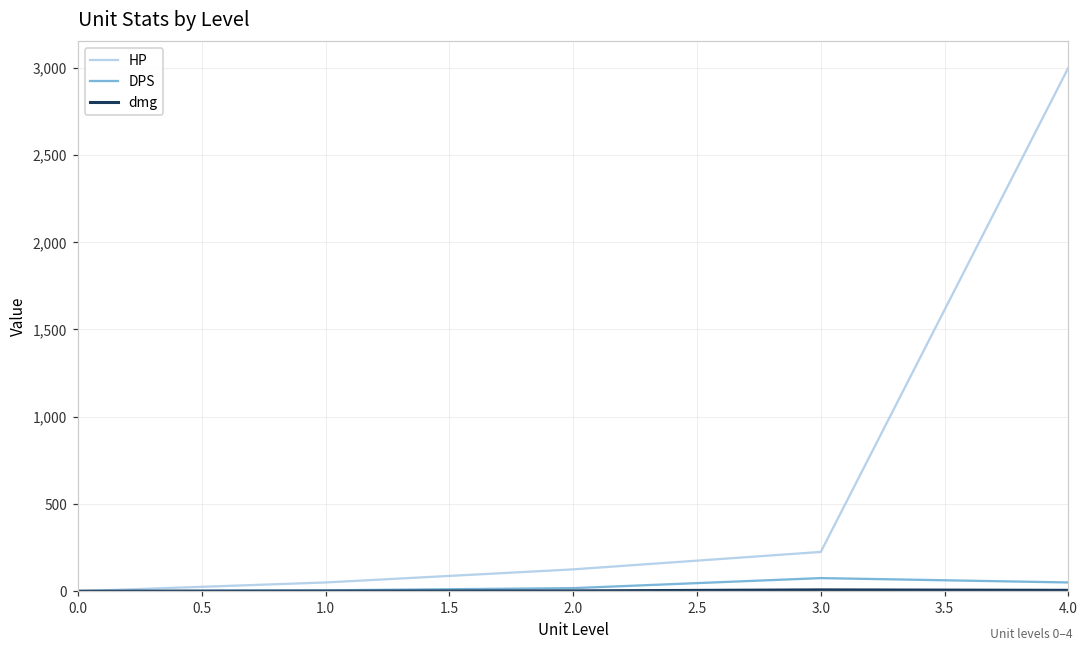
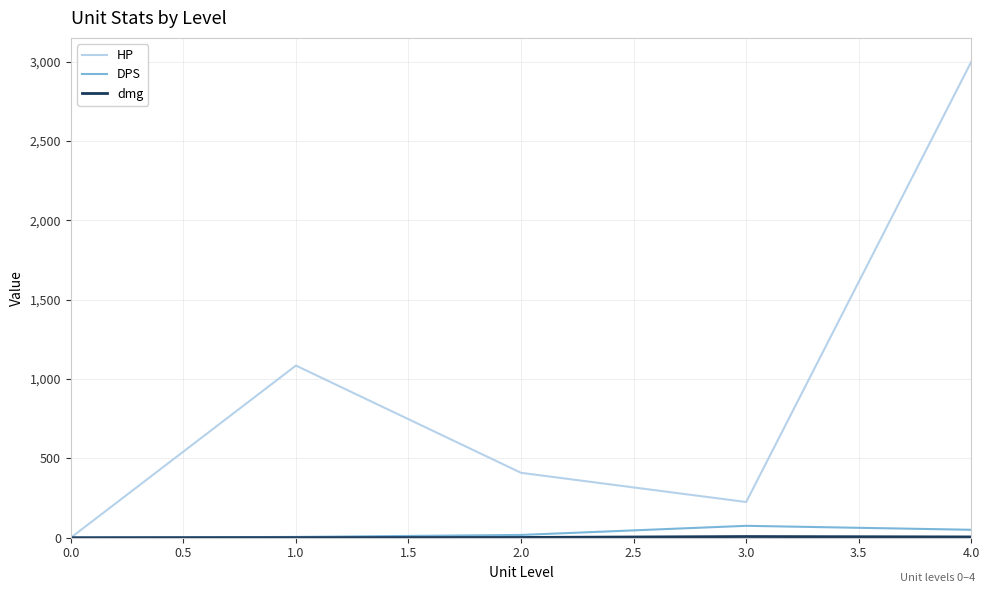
  {
    "HP": {
-     "1.0": "50",
-     "2.0": "130",
+     "1.0": "1,090",
+     "2.0": "410",
      "3.0": "230",
      "4.0": "3,000"
    },
    "DPS": {
      "3.0": "80",
      "4.0": "50"
    },
    "dmg": {
      "3.0": "10",
      "4.0": "10"
    }
  }
